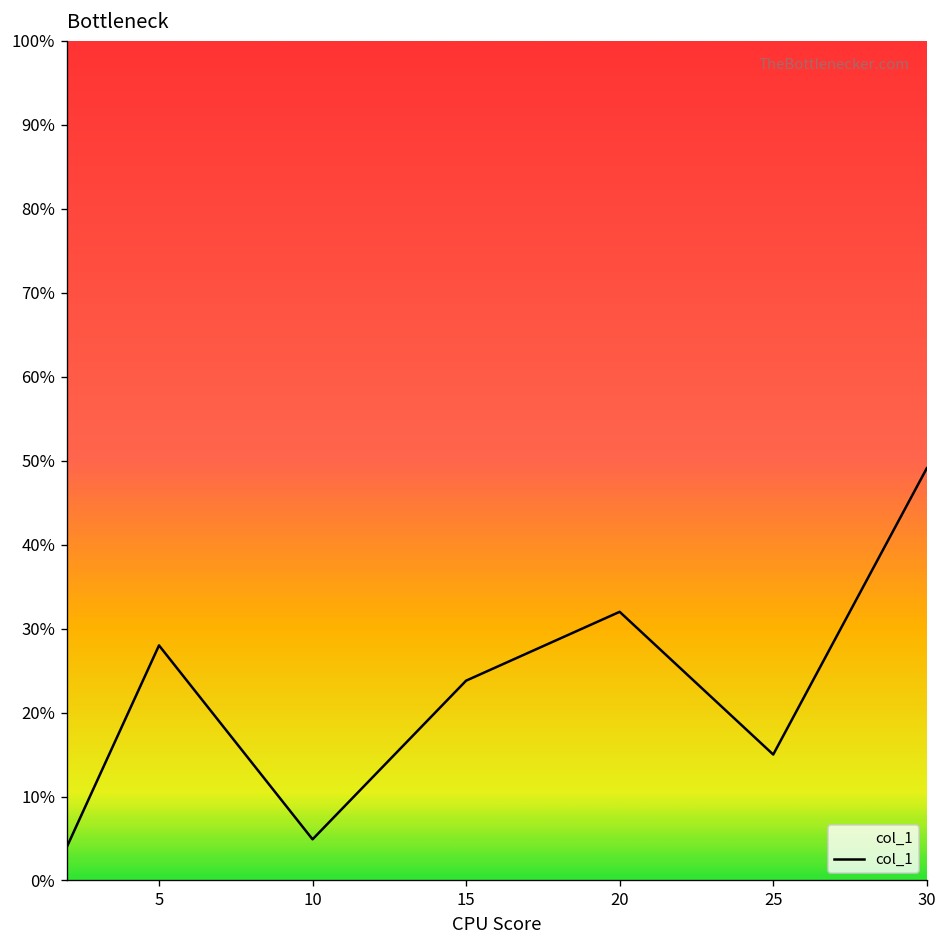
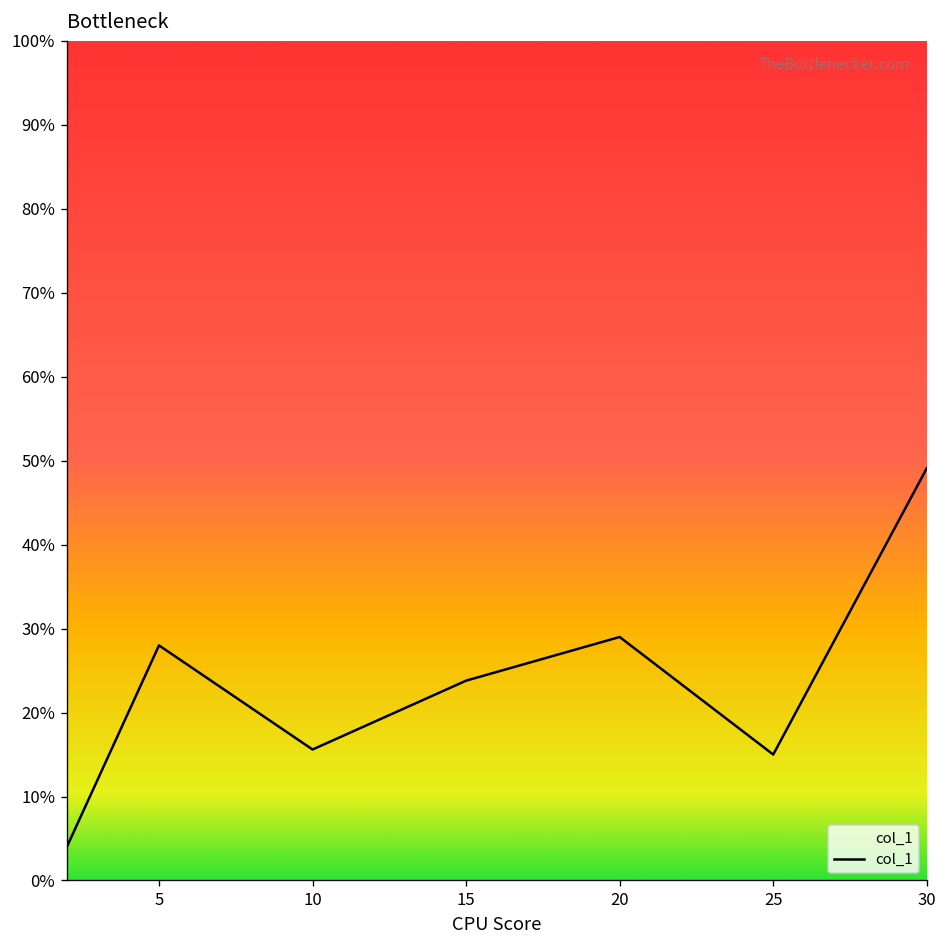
  {
    "5": "28%",
-   "10": "5%",
+   "10": "16%",
    "15": "24%",
-   "20": "32%",
+   "20": "29%",
    "25": "15%",
    "30": "49%"
  }
